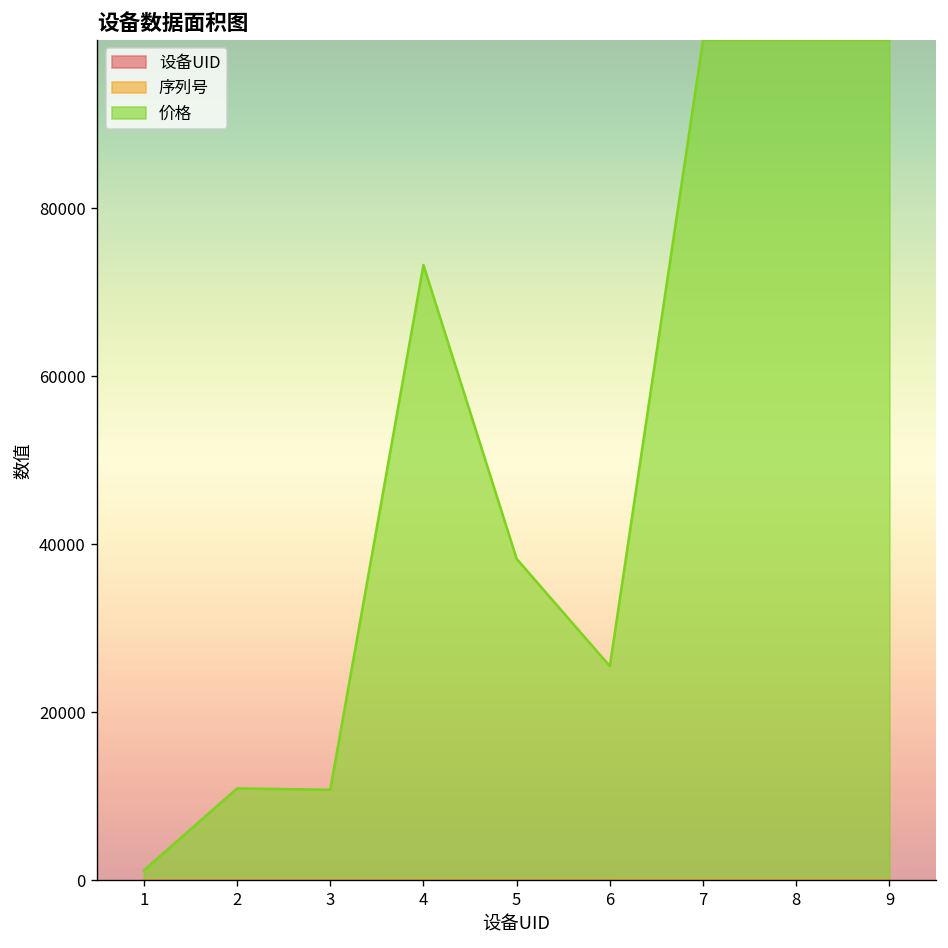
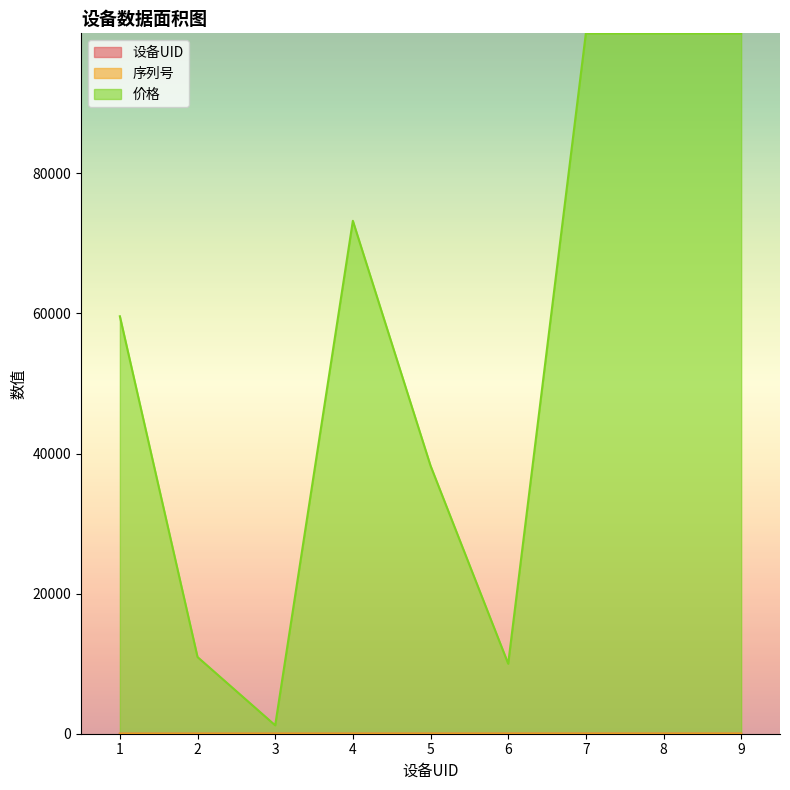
  {
    "序列号": {
      "1": 0,
      "2": 0,
      "3": 0,
      "4": 0,
      "5": 0,
      "6": 0,
      "7": 0,
      "8": 0,
      "9": 0
    },
    "价格": {
-     "1": 1000,
+     "1": 60000,
      "2": 11000,
-     "3": 11000,
+     "3": 1000,
      "4": 73000,
      "5": 38000,
-     "6": 26000,
+     "6": 10000,
      "7": 100000,
      "8": 100000,
      "9": 100000
    }
  }
